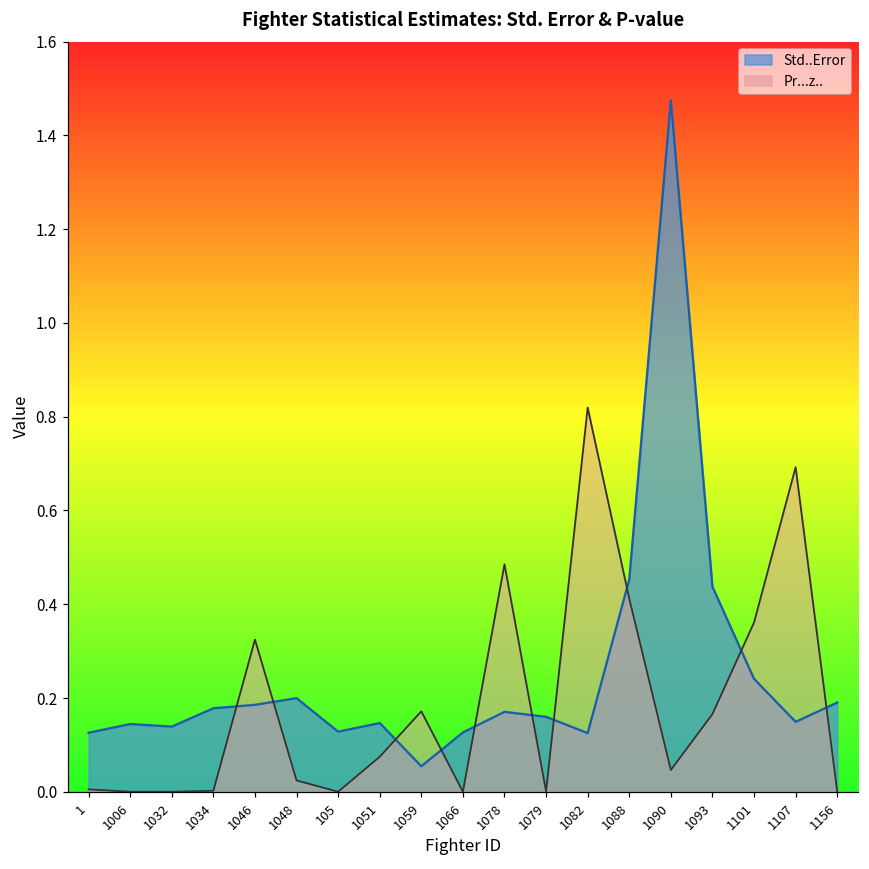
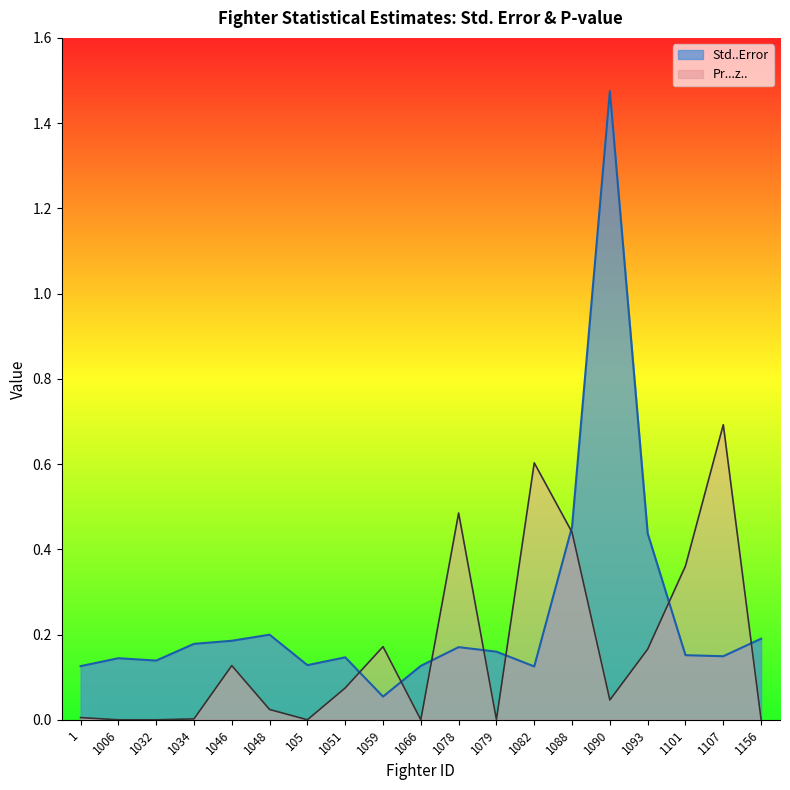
  {
    "Std..Error": {
      "1": 0.13,
      "1006": 0.14,
      "1032": 0.14,
      "1034": 0.18,
      "1046": 0.19,
      "1048": 0.20,
      "105": 0.13,
      "1051": 0.15,
      "1059": 0.05,
      "1066": 0.13,
      "1078": 0.17,
      "1079": 0.16,
      "1082": 0.13,
      "1088": 0.45,
      "1090": 1.48,
      "1093": 0.44,
-     "1101": 0.24,
+     "1101": 0.15,
      "1107": 0.15,
      "1156": 0.19
    },
    "Pr...z..": {
      "1": 0.01,
      "1006": 0.00,
      "1032": 0.00,
      "1034": 0.00,
-     "1046": 0.32,
+     "1046": 0.13,
      "1048": 0.02,
      "105": 0.00,
      "1051": 0.07,
      "1059": 0.17,
      "1066": 0.00,
      "1078": 0.49,
      "1079": 0.00,
-     "1082": 0.82,
-     "1088": 0.41,
+     "1082": 0.60,
+     "1088": 0.44,
      "1090": 0.05,
      "1093": 0.17,
      "1101": 0.36,
      "1107": 0.69,
      "1156": 0.00
    }
  }
